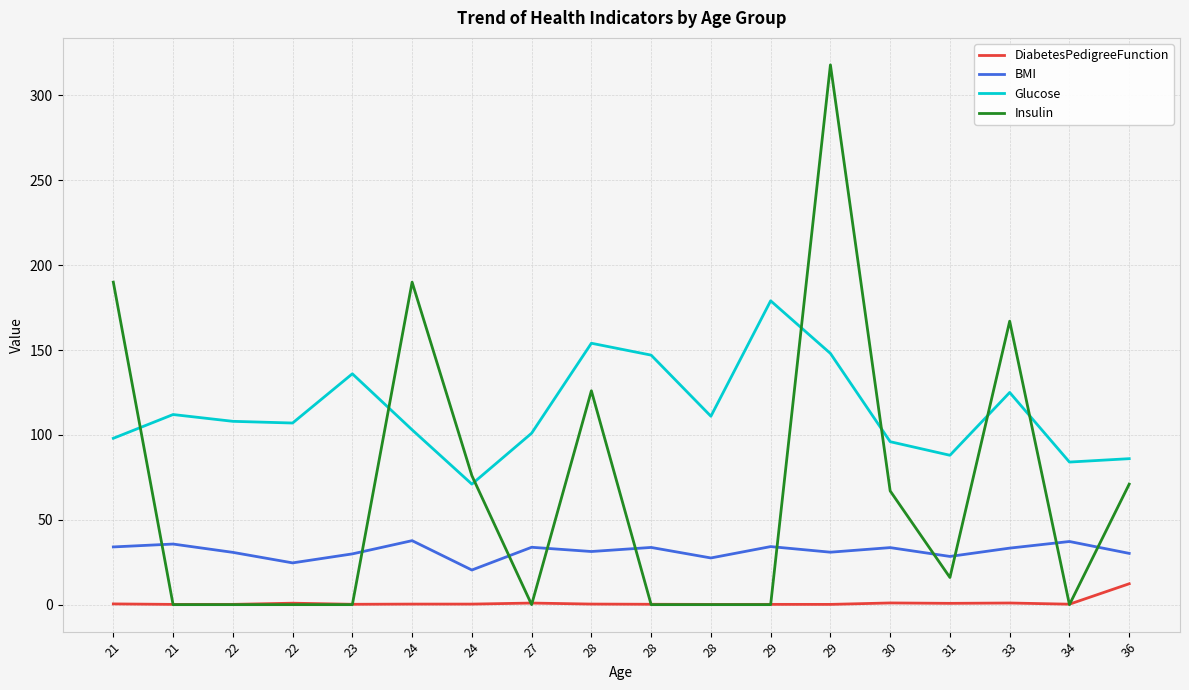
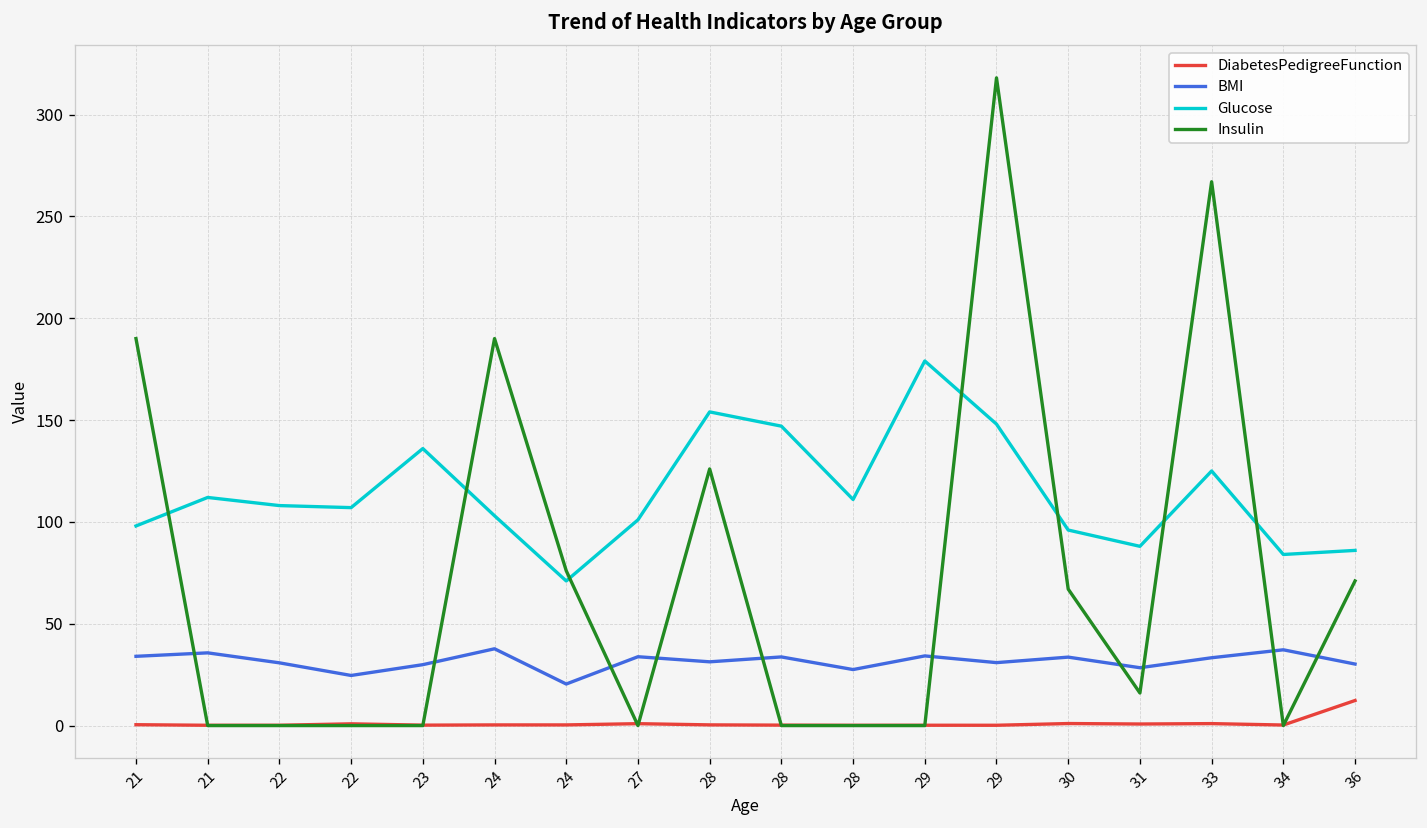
  {
    "DiabetesPedigreeFunction": {
      "30": 1,
      "31": 1,
      "33": 1,
      "36": 12
    },
    "BMI": {
      "23": 30,
      "27": 34,
      "30": 34,
      "31": 28,
      "33": 33,
      "34": 37,
      "36": 30
    },
    "Glucose": {
      "23": 136,
      "27": 101,
      "30": 96,
      "31": 88,
      "33": 125,
      "34": 84,
      "36": 86
    },
    "Insulin": {
      "30": 67,
      "31": 16,
-     "33": 167,
+     "33": 267,
      "36": 71
    }
  }
